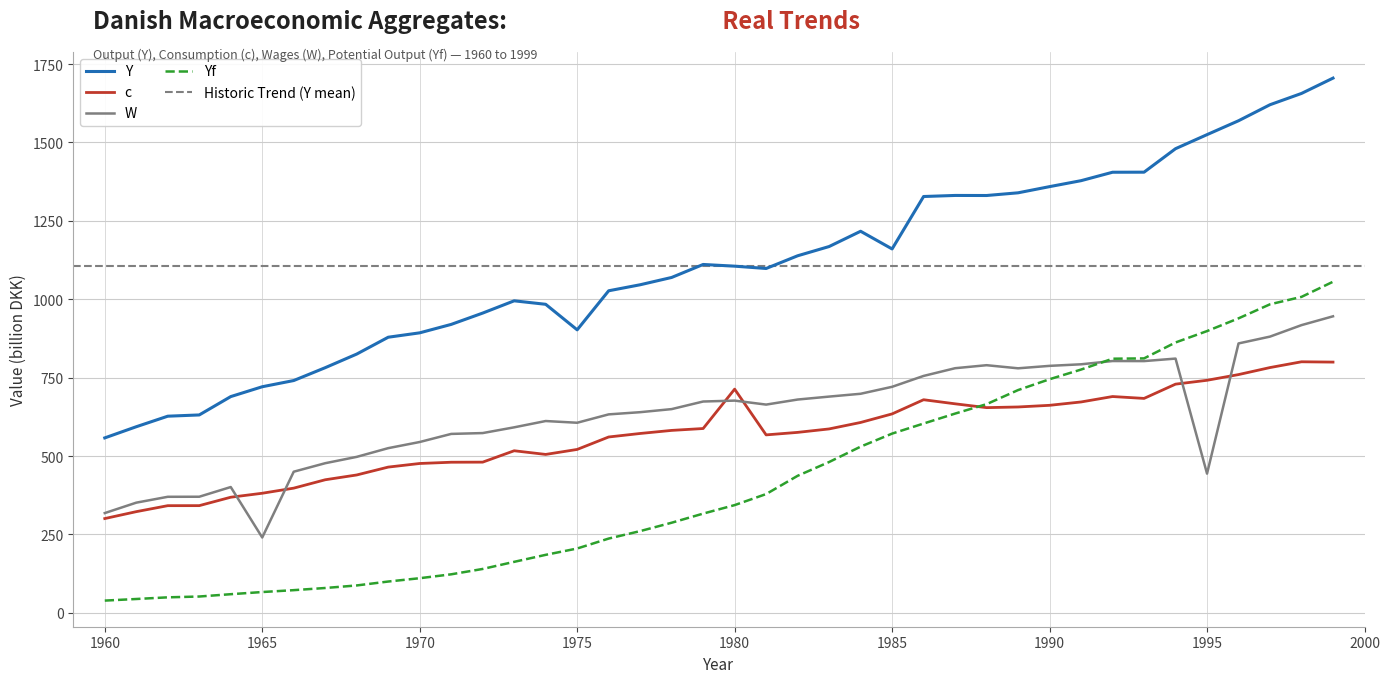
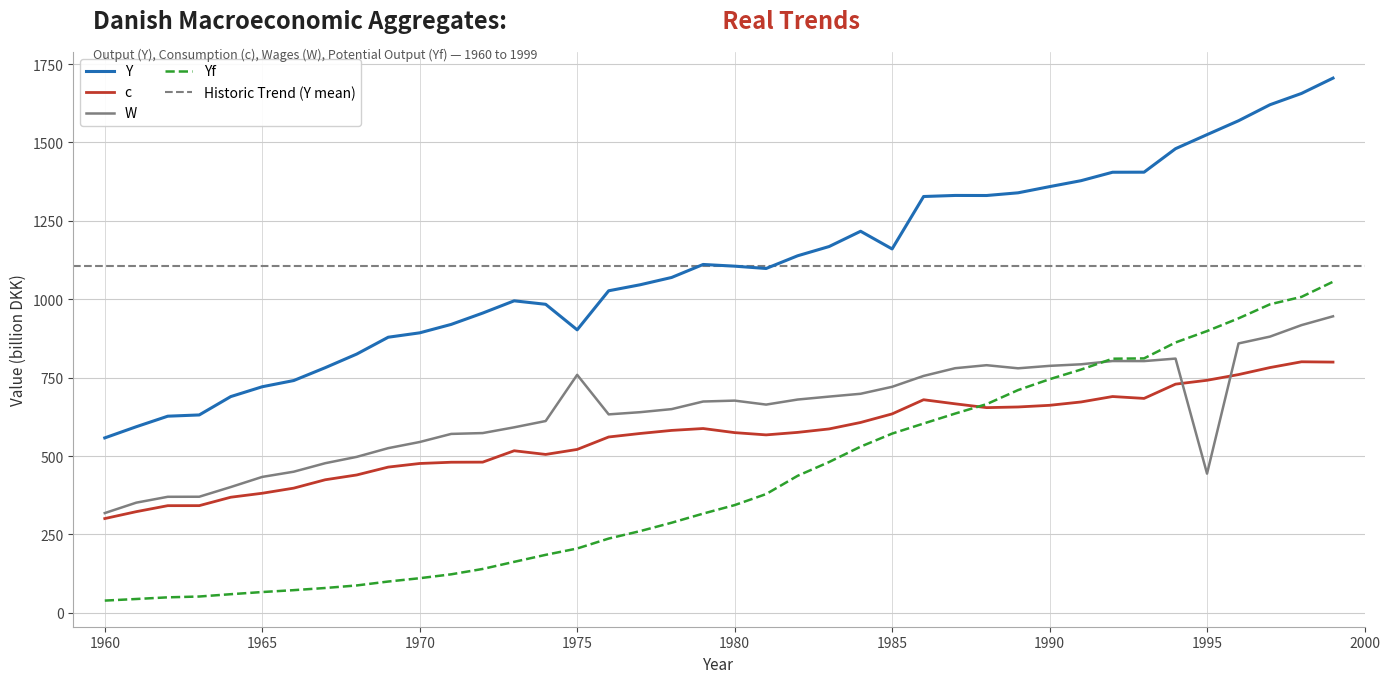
  {
    "Y": {
      "1960": 560,
      "1965": 720,
      "1970": 890,
      "1975": 900,
      "1980": 1110,
      "1985": 1160,
      "1990": 1360,
      "1995": 1520
    },
    "c": {
      "1960": 300,
      "1965": 380,
      "1970": 480,
      "1975": 520,
-     "1980": 710,
+     "1980": 570,
      "1985": 630,
      "1990": 660,
      "1995": 740
    },
    "W": {
      "1960": 320,
-     "1965": 240,
+     "1965": 430,
      "1970": 540,
-     "1975": 610,
+     "1975": 760,
      "1980": 680,
      "1985": 720,
      "1990": 790,
      "1995": 440
    },
    "Yf": {
      "1960": 40,
      "1965": 70,
      "1970": 110,
      "1975": 210,
      "1980": 340,
      "1985": 570,
      "1990": 750,
      "1995": 900
    }
  }
